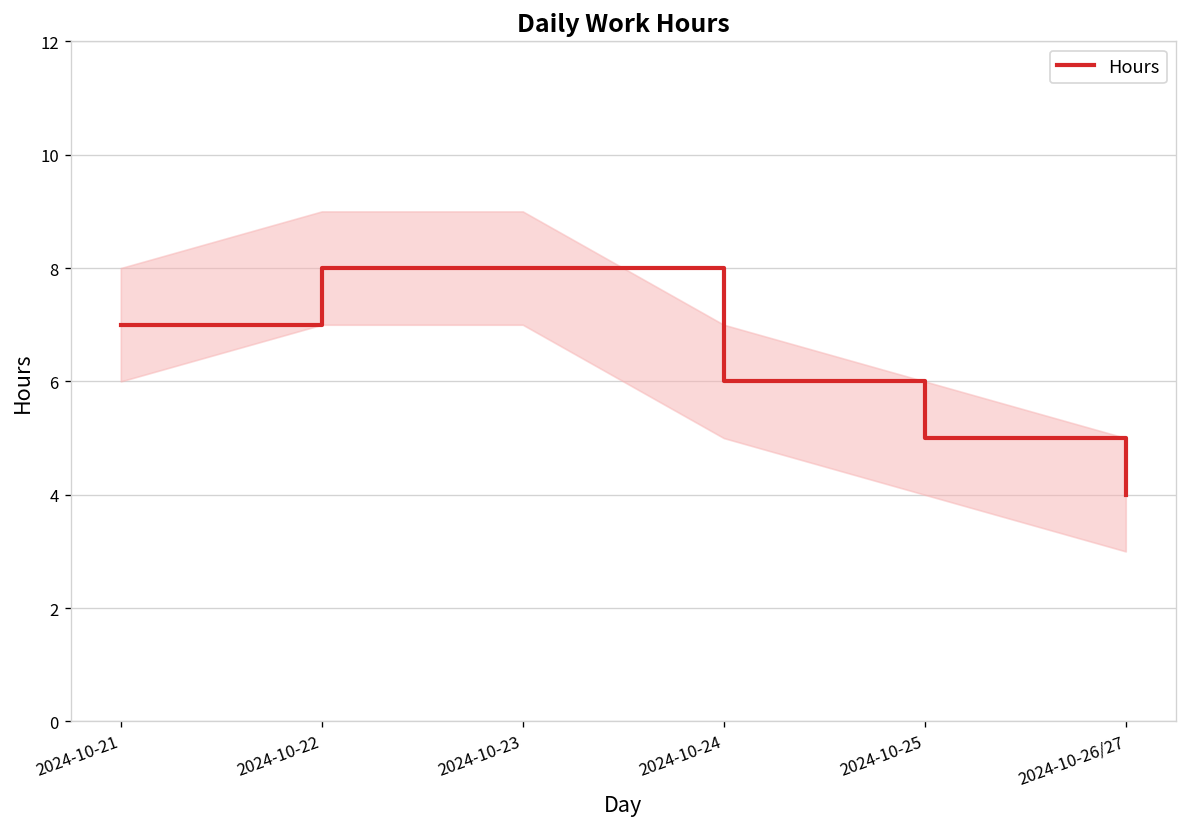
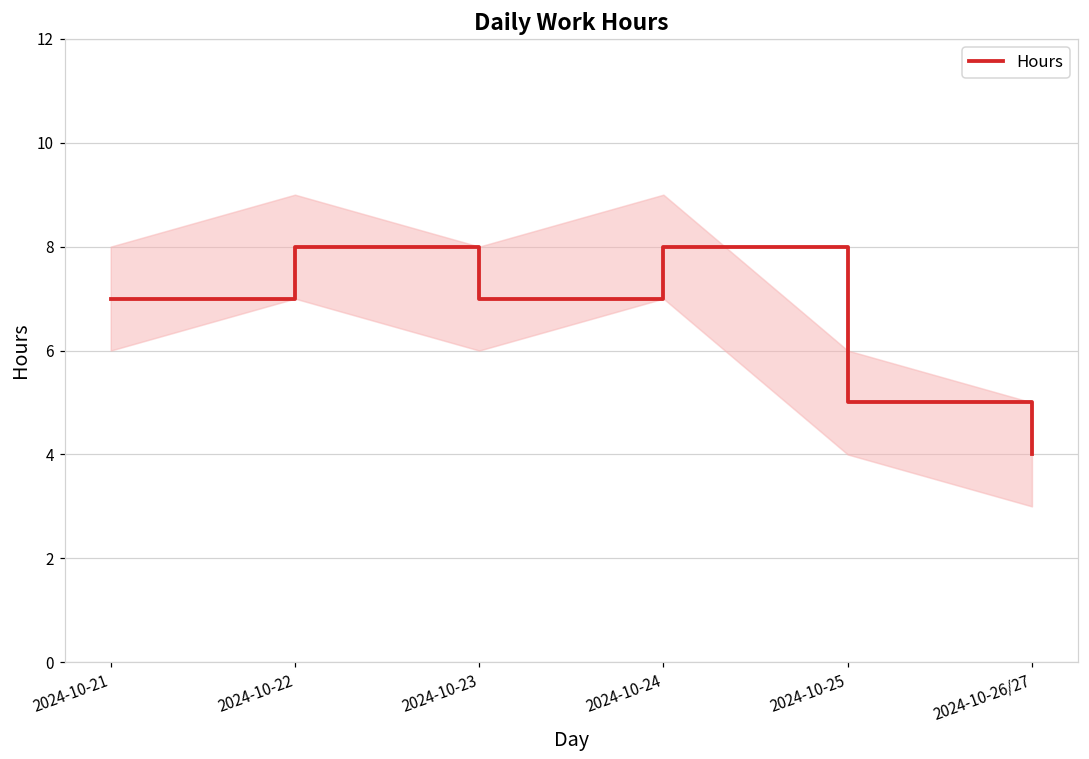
  {
    "Hours": {
      "2024-10-21": 7,
      "2024-10-22": 8,
-     "2024-10-23": 8,
-     "2024-10-24": 6,
+     "2024-10-23": 7,
+     "2024-10-24": 8,
      "2024-10-25": 5,
      "2024-10-26/27": 4
    }
  }
